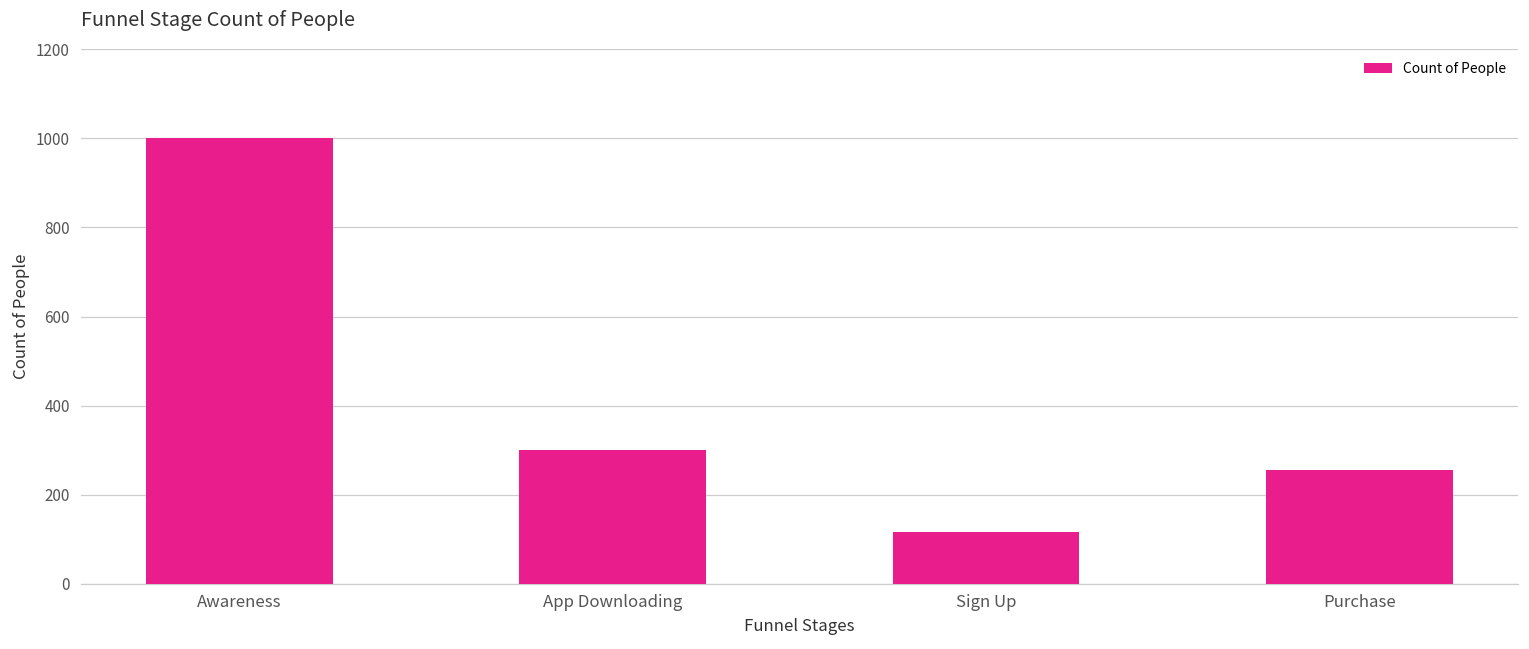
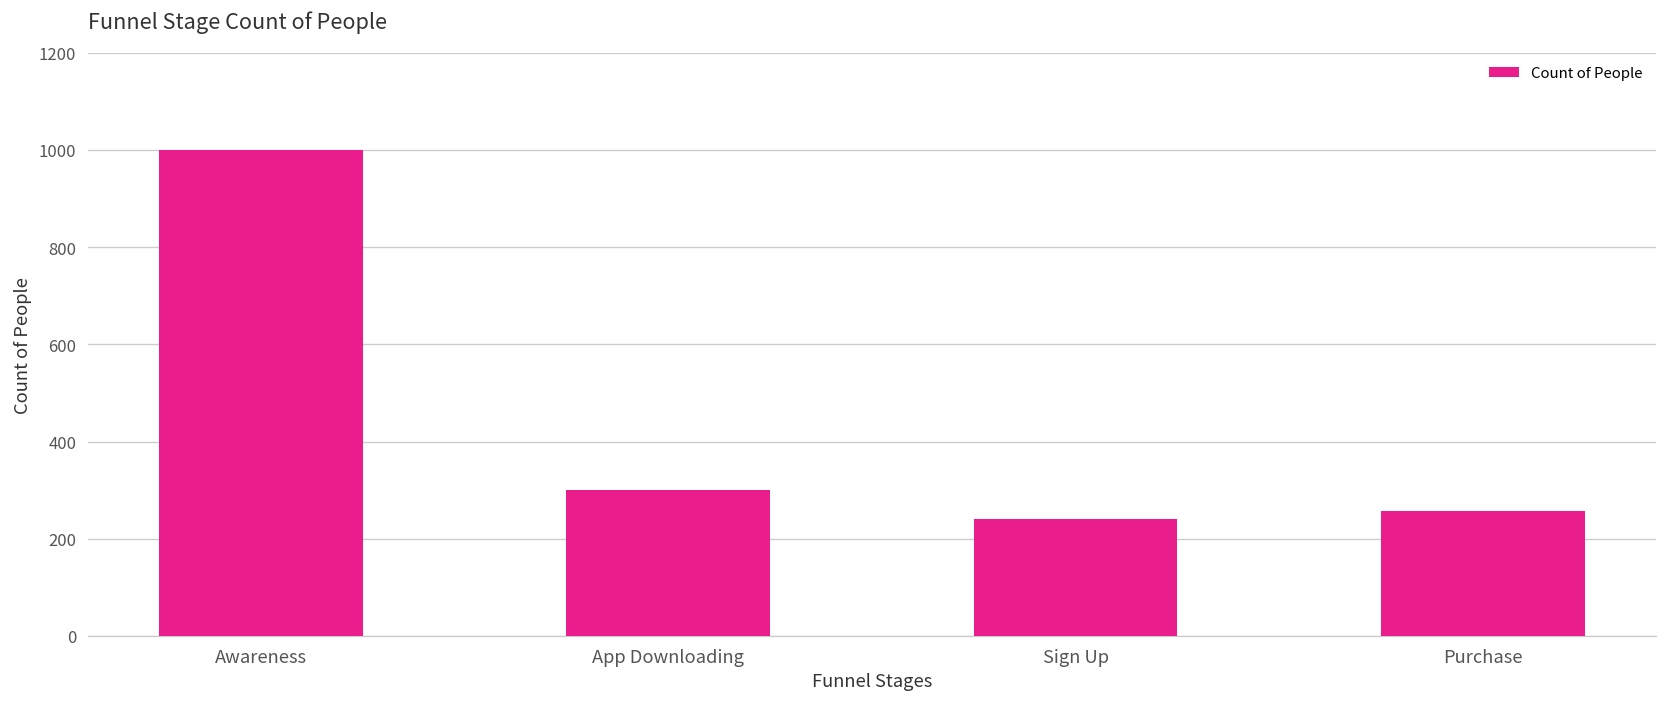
  {
    "Awareness": 1000,
    "App Downloading": 300,
-   "Sign Up": 120,
+   "Sign Up": 240,
    "Purchase": 260
  }
